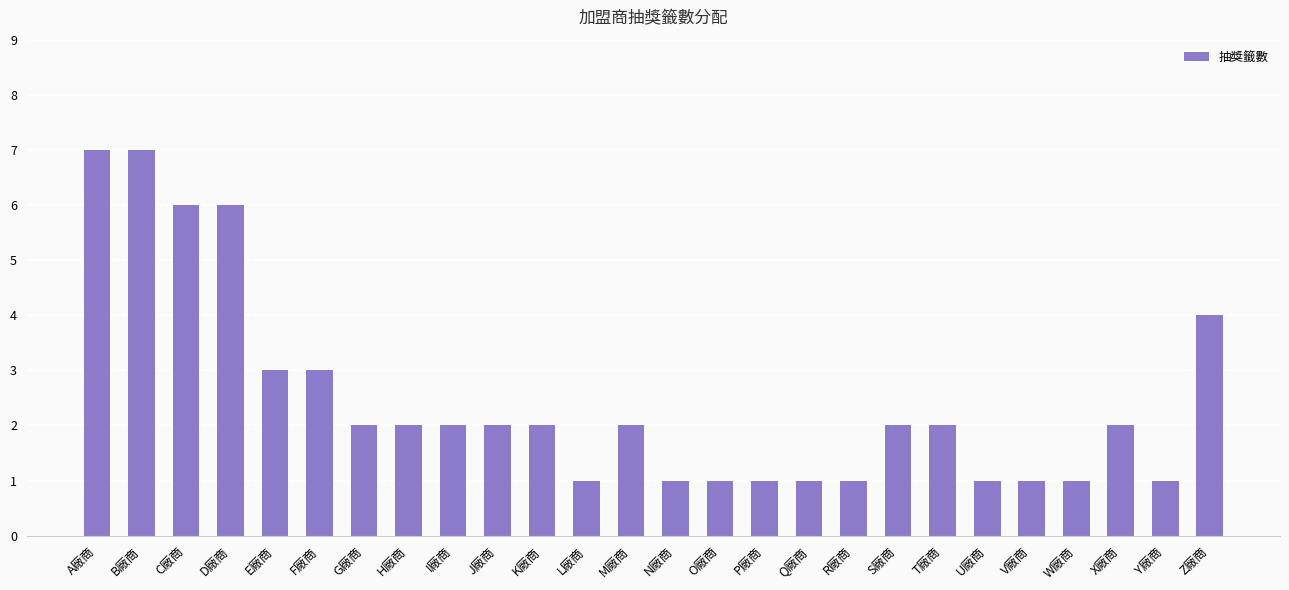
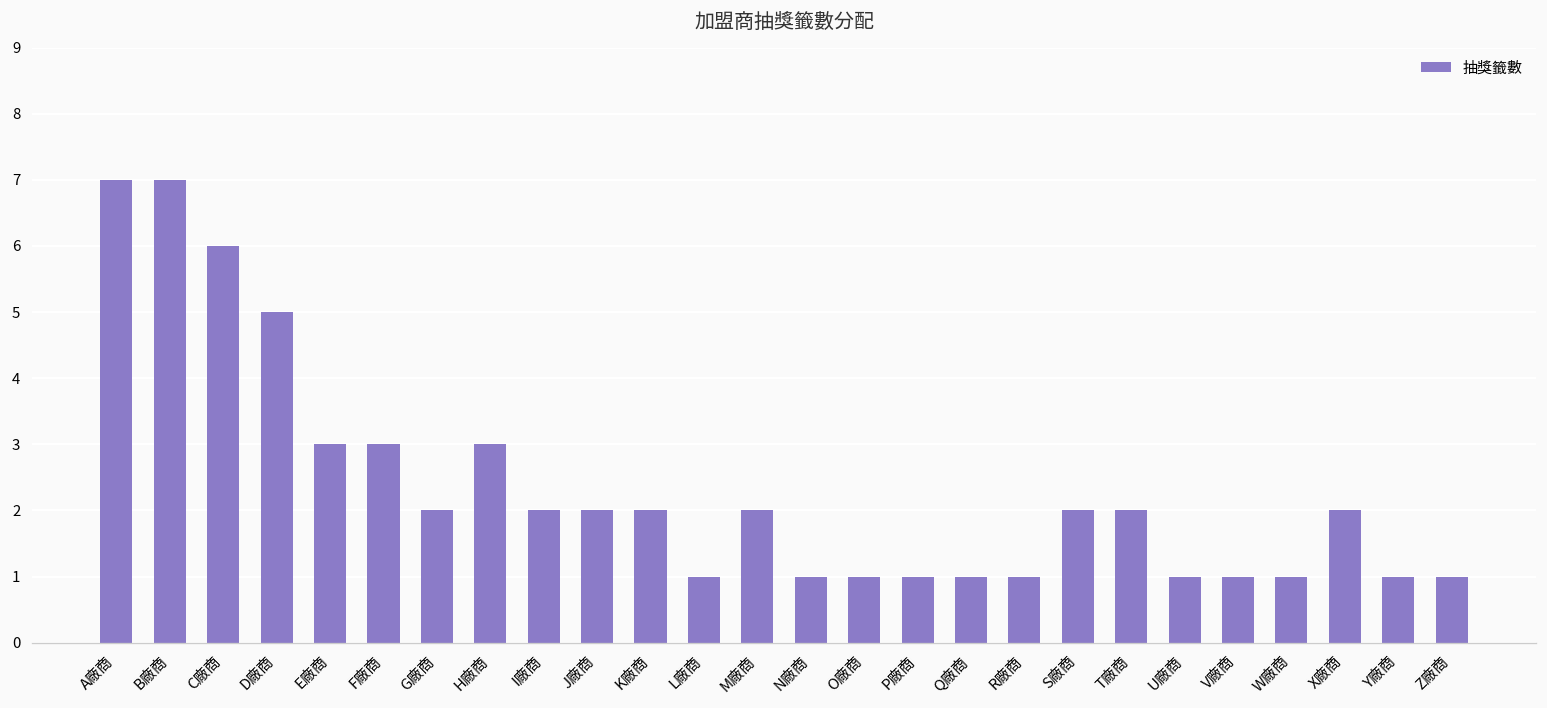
  {
    "A廠商": 7,
    "B廠商": 7,
    "C廠商": 6,
-   "D廠商": 6,
+   "D廠商": 5,
    "E廠商": 3,
    "F廠商": 3,
    "G廠商": 2,
-   "H廠商": 2,
+   "H廠商": 3,
    "I廠商": 2,
    "J廠商": 2,
    "K廠商": 2,
    "L廠商": 1,
    "M廠商": 2,
    "N廠商": 1,
    "O廠商": 1,
    "P廠商": 1,
    "Q廠商": 1,
    "R廠商": 1,
    "S廠商": 2,
    "T廠商": 2,
    "U廠商": 1,
    "V廠商": 1,
    "W廠商": 1,
    "X廠商": 2,
    "Y廠商": 1,
-   "Z廠商": 4
+   "Z廠商": 1
  }
